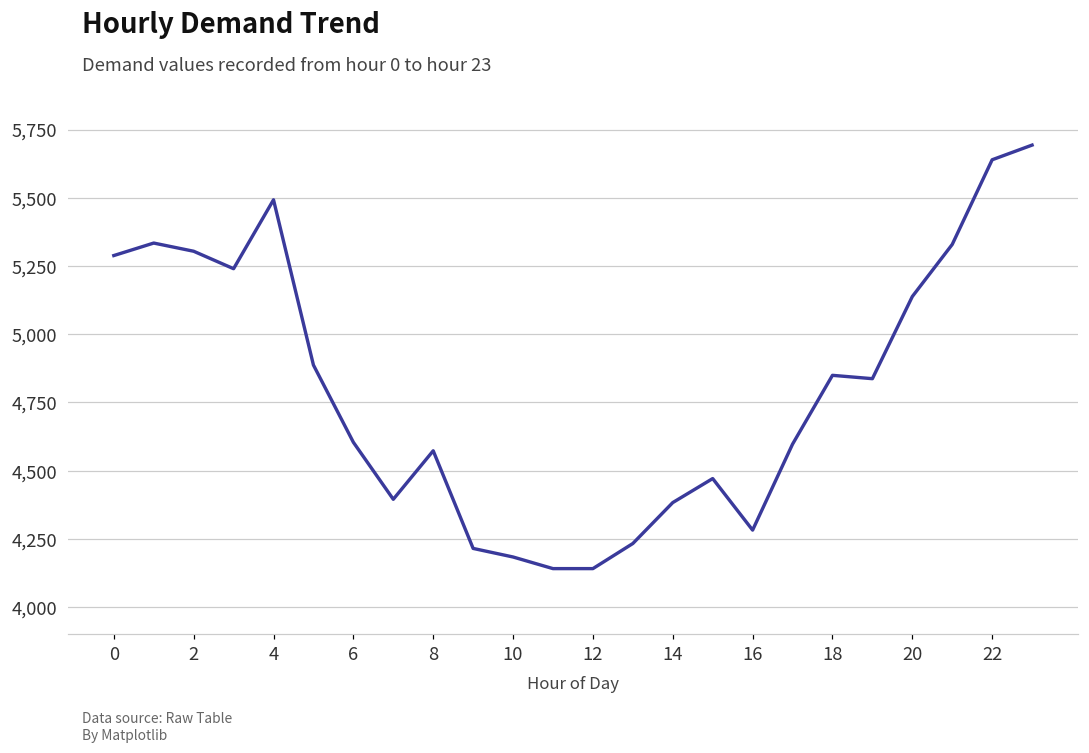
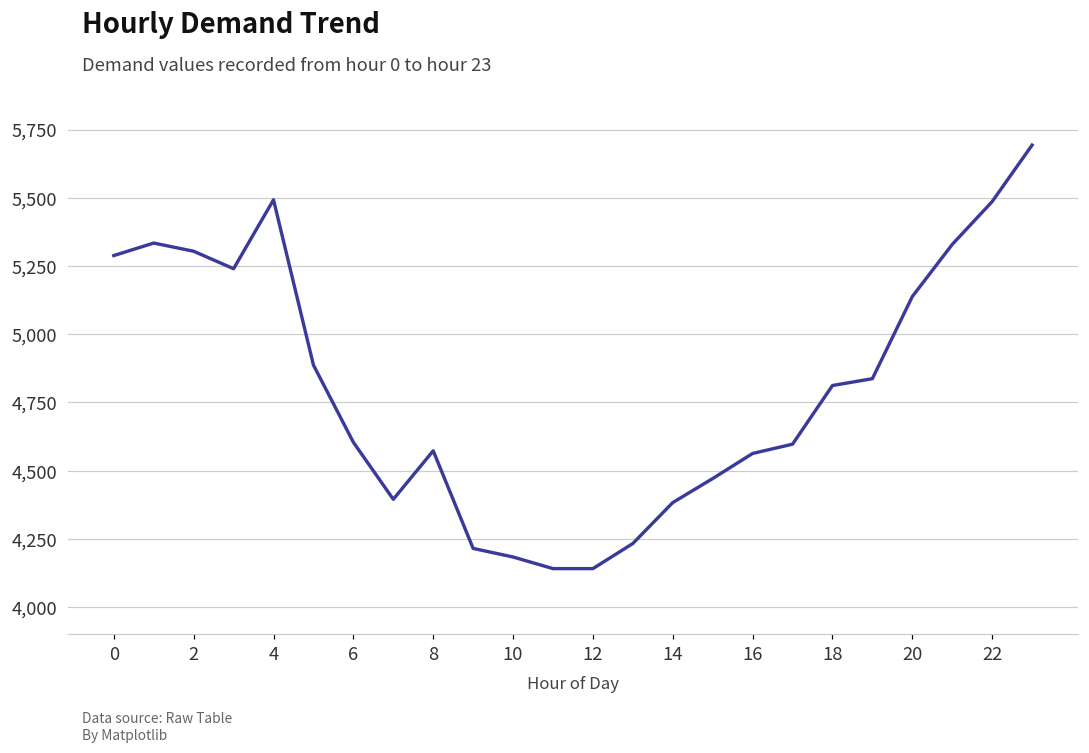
  {
    "0": "5,290",
    "2": "5,300",
    "4": "5,490",
    "6": "4,600",
    "8": "4,570",
    "10": "4,180",
    "12": "4,140",
    "14": "4,380",
-   "16": "4,280",
-   "18": "4,850",
+   "16": "4,560",
+   "18": "4,810",
    "20": "5,140",
-   "22": "5,640"
+   "22": "5,490"
  }
